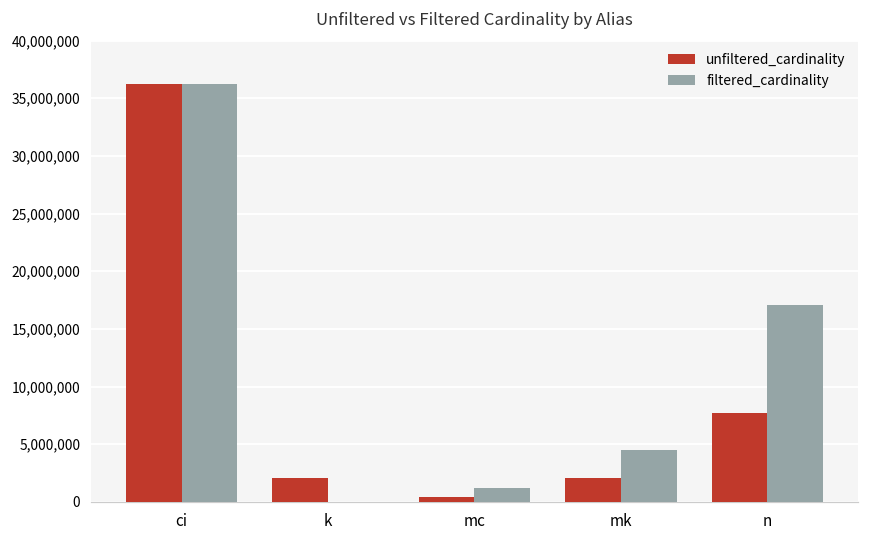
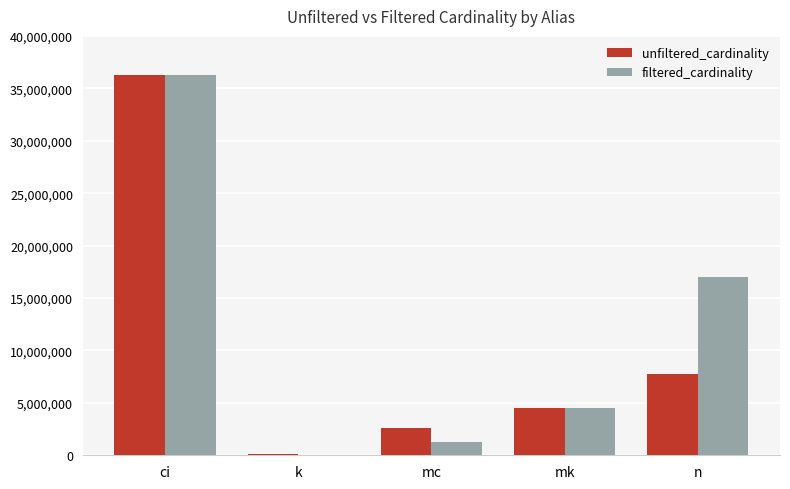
  {
    "unfiltered_cardinality": {
      "ci": "36,200,000",
-     "k": "2,000,000",
-     "mc": "400,000",
-     "mk": "2,000,000",
+     "k": "100,000",
+     "mc": "2,600,000",
+     "mk": "4,500,000",
      "n": "7,700,000"
    },
    "filtered_cardinality": {
      "ci": "36,200,000",
      "mc": "1,200,000",
      "mk": "4,500,000",
      "n": "17,000,000"
    }
  }
